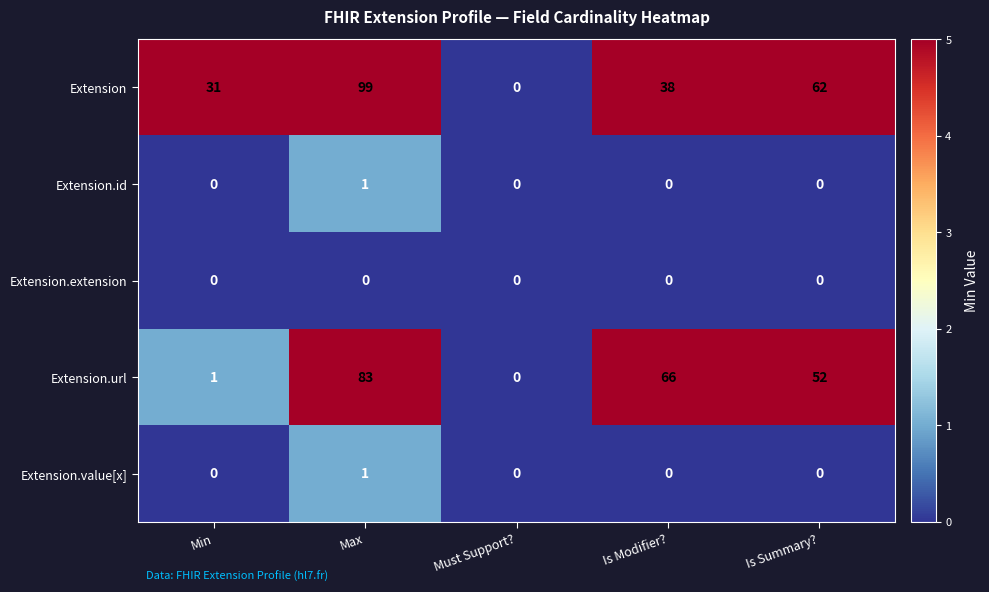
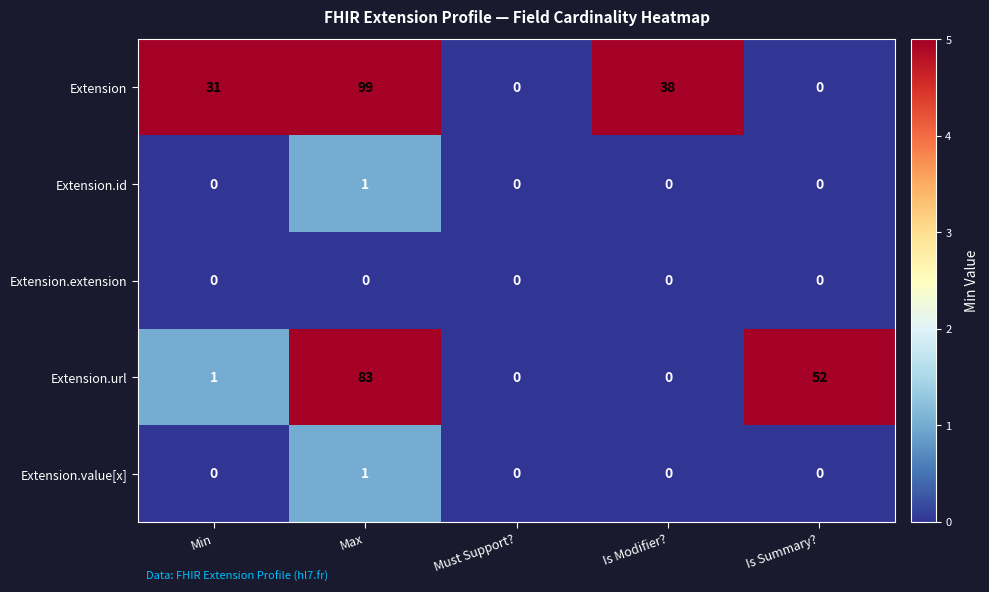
  {
    "Extension": {
      "Min": 31,
      "Max": 99,
      "Must Support?": 0,
      "Is Modifier?": 38,
-     "Is Summary?": 62
+     "Is Summary?": 0
    },
    "Extension.id": {
      "Min": 0,
      "Max": 1,
      "Must Support?": 0,
      "Is Modifier?": 0,
      "Is Summary?": 0
    },
    "Extension.extension": {
      "Min": 0,
      "Max": 0,
      "Must Support?": 0,
      "Is Modifier?": 0,
      "Is Summary?": 0
    },
    "Extension.url": {
      "Min": 1,
      "Max": 83,
      "Must Support?": 0,
-     "Is Modifier?": 66,
+     "Is Modifier?": 0,
      "Is Summary?": 52
    },
    "Extension.value[x]": {
      "Min": 0,
      "Max": 1,
      "Must Support?": 0,
      "Is Modifier?": 0,
      "Is Summary?": 0
    }
  }
